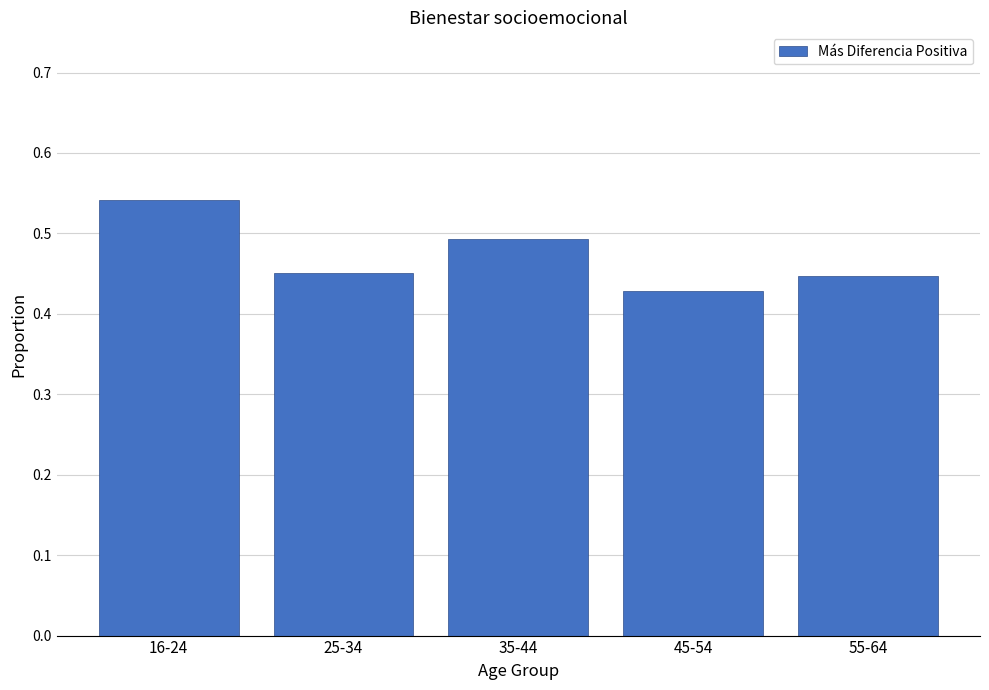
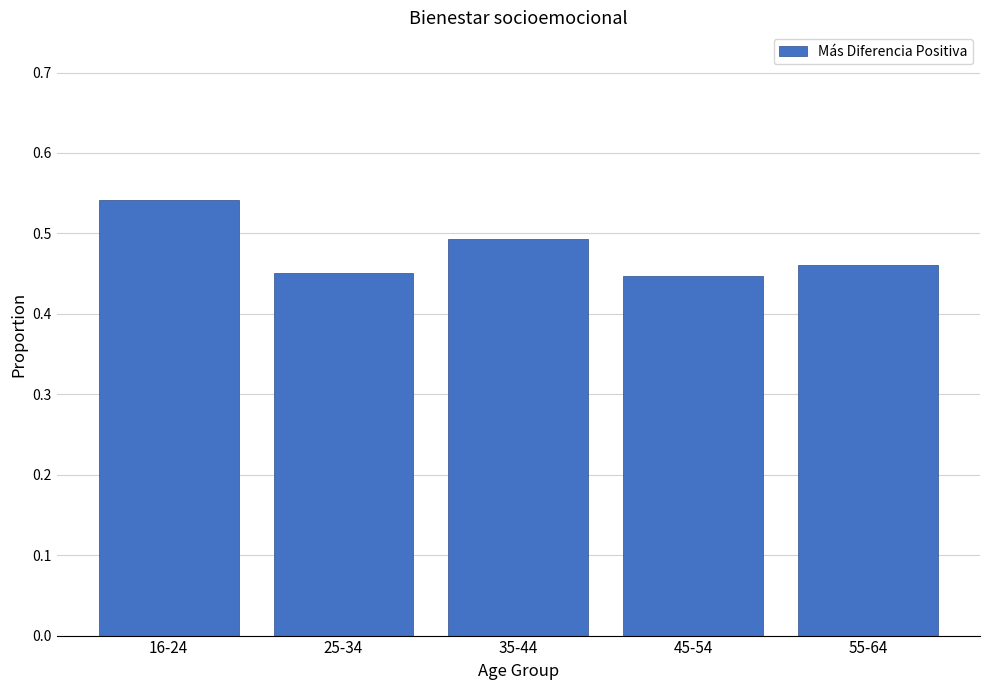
  {
    "16-24": 0.54,
    "25-34": 0.45,
    "35-44": 0.49,
-   "45-54": 0.43,
-   "55-64": 0.45
+   "45-54": 0.45,
+   "55-64": 0.46
  }
